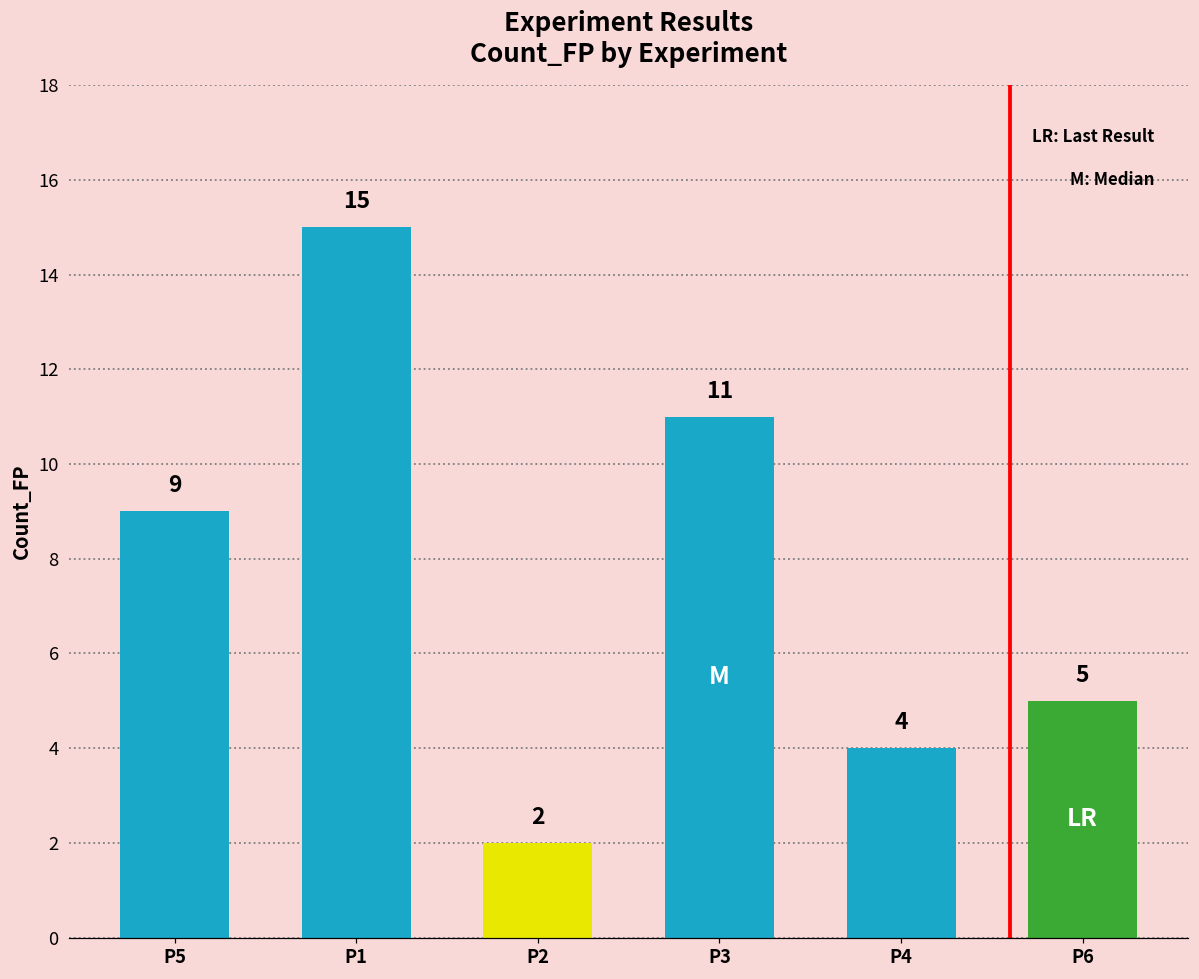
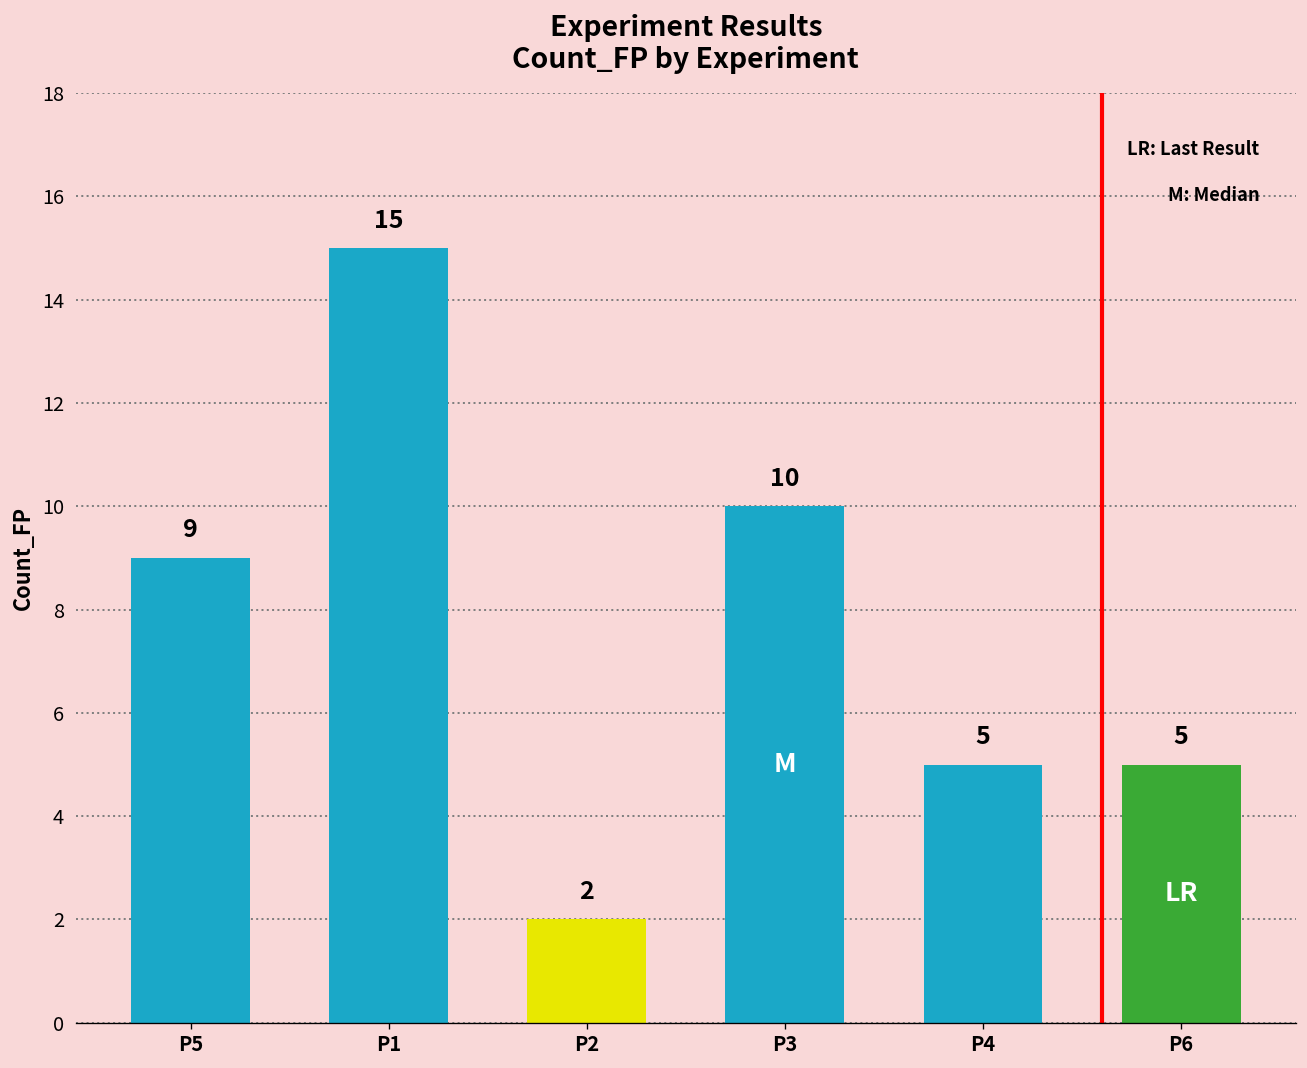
  {
    "P5": 9,
    "P1": 15,
    "P2": 2,
-   "P3": 11,
-   "P4": 4,
+   "P3": 10,
+   "P4": 5,
    "P6": 5
  }
